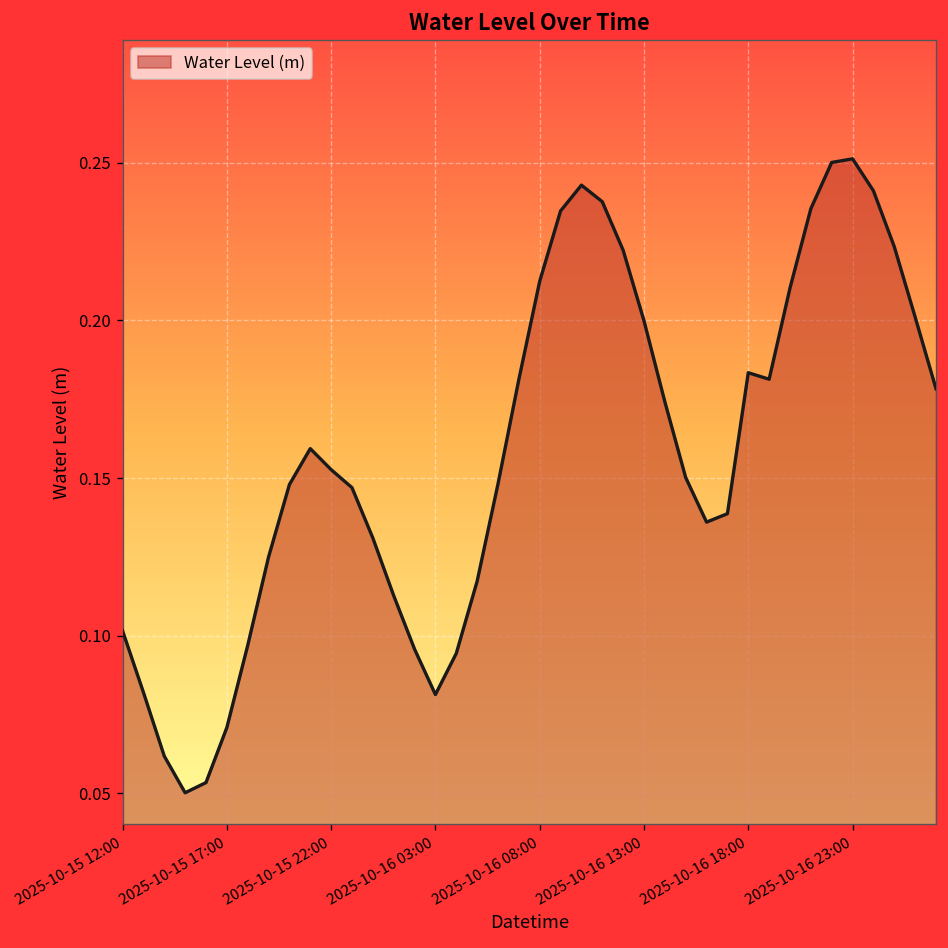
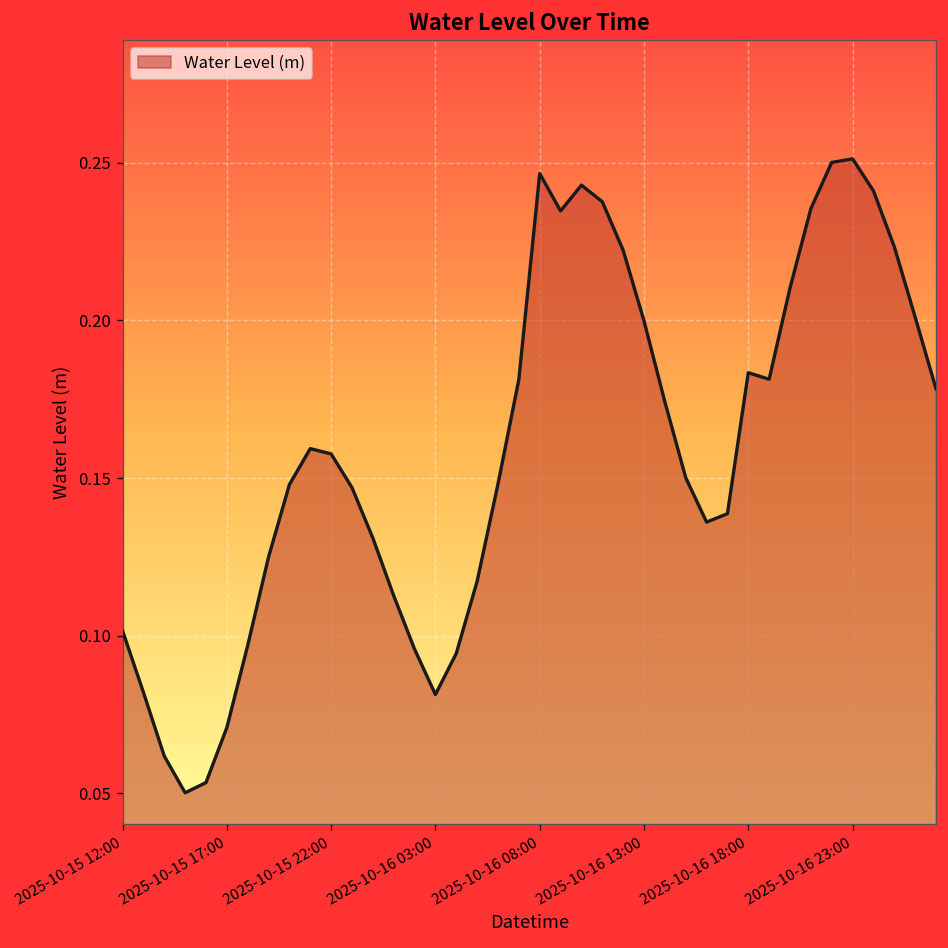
  {
    "2025-10-15 12:00": 0.102,
    "2025-10-15 17:00": 0.071,
-   "2025-10-15 22:00": 0.153,
+   "2025-10-15 22:00": 0.158,
    "2025-10-16 03:00": 0.081,
-   "2025-10-16 08:00": 0.212,
+   "2025-10-16 08:00": 0.247,
    "2025-10-16 13:00": 0.200,
    "2025-10-16 18:00": 0.183,
    "2025-10-16 23:00": 0.251
  }
